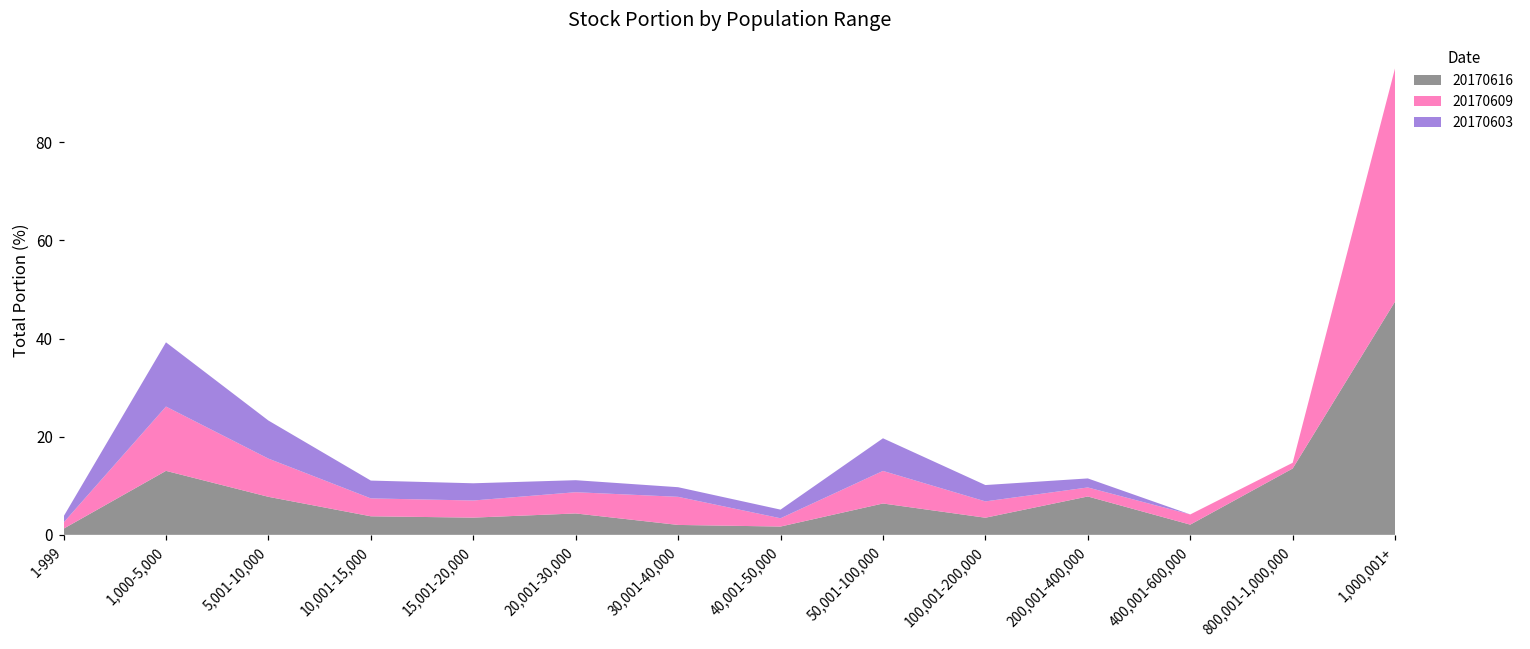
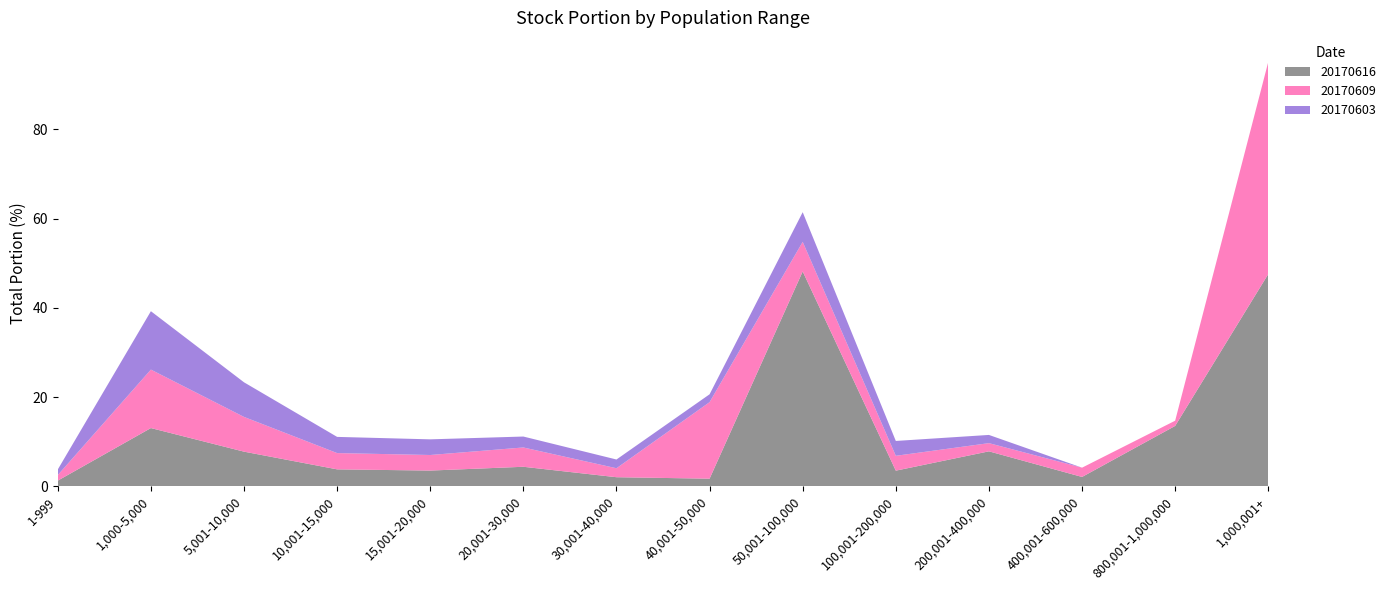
  {
    "20170616": {
      "1-999": 1,
      "1,000-5,000": 13,
      "5,001-10,000": 8,
      "10,001-15,000": 4,
      "15,001-20,000": 4,
      "20,001-30,000": 4,
      "30,001-40,000": 2,
      "40,001-50,000": 2,
-     "50,001-100,000": 6,
+     "50,001-100,000": 48,
      "100,001-200,000": 3,
      "200,001-400,000": 8,
      "400,001-600,000": 2,
      "800,001-1,000,000": 14,
      "1,000,001+": 48
    },
    "20170609": {
      "1-999": 1,
      "1,000-5,000": 13,
      "5,001-10,000": 8,
      "10,001-15,000": 4,
      "15,001-20,000": 3,
      "20,001-30,000": 4,
-     "30,001-40,000": 6,
-     "40,001-50,000": 2,
+     "30,001-40,000": 2,
+     "40,001-50,000": 17,
      "50,001-100,000": 7,
      "100,001-200,000": 3,
      "200,001-400,000": 2
    },
    "20170603": {
      "1-999": 1,
      "1,000-5,000": 13,
      "5,001-10,000": 8,
      "10,001-15,000": 4,
      "15,001-20,000": 4,
      "20,001-30,000": 2,
      "30,001-40,000": 2,
      "40,001-50,000": 2,
      "50,001-100,000": 7,
      "100,001-200,000": 3,
      "200,001-400,000": 2
    }
  }
